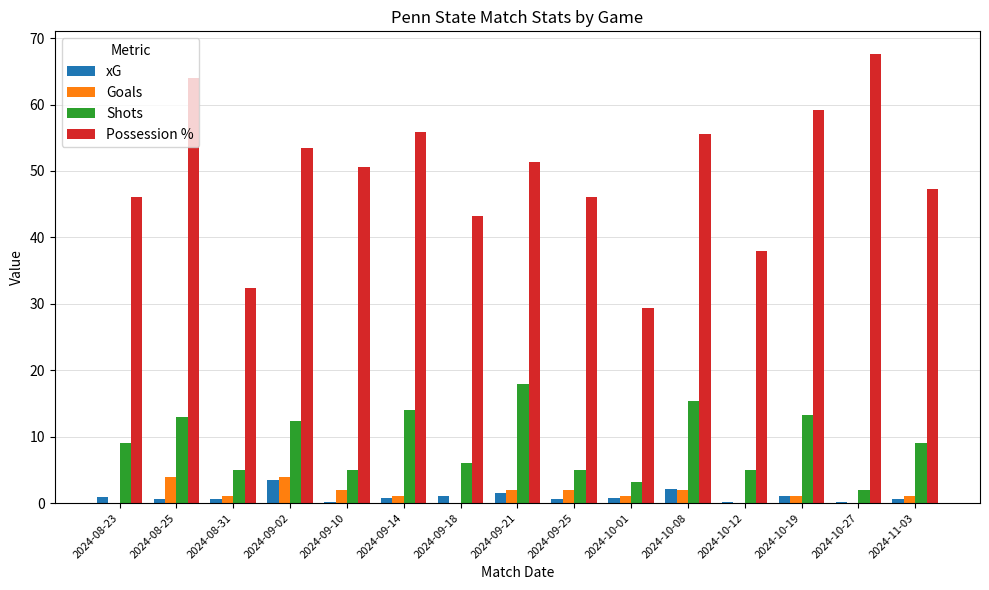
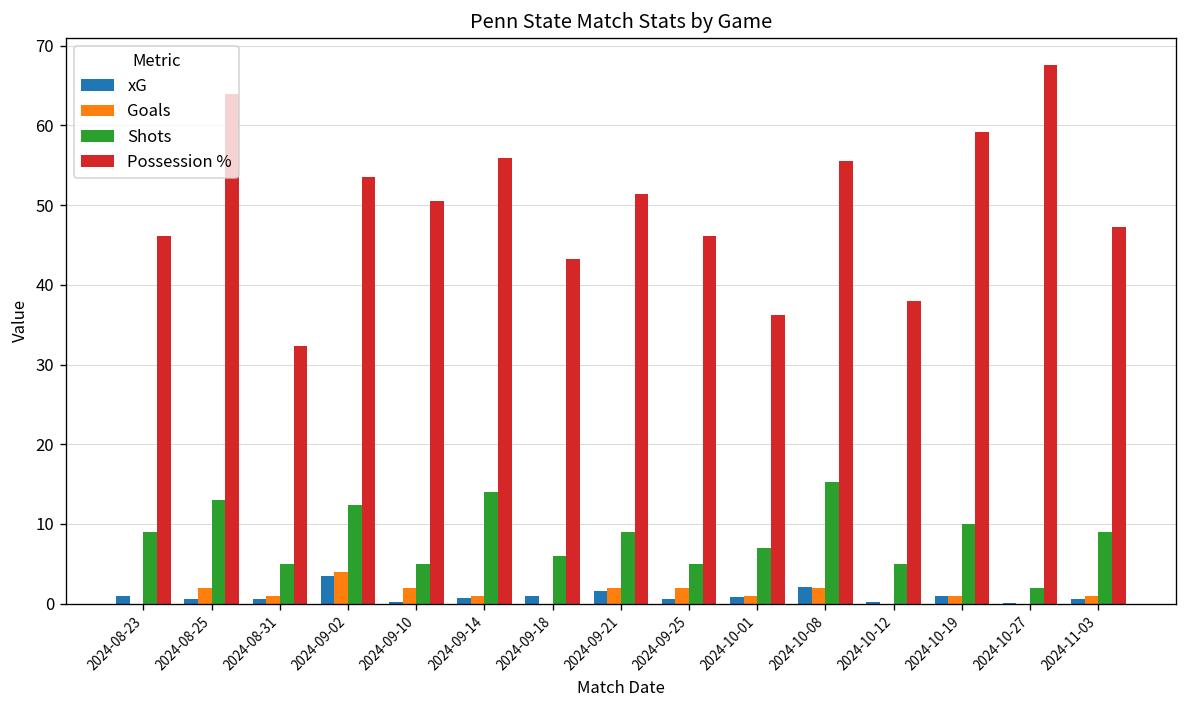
  {
    "xG": {
      "2024-08-23": 1,
      "2024-08-25": 1,
      "2024-08-31": 1,
      "2024-09-02": 4,
      "2024-09-14": 1,
      "2024-09-18": 1,
      "2024-09-21": 2,
      "2024-09-25": 1,
      "2024-10-01": 1,
      "2024-10-08": 2,
      "2024-10-19": 1,
      "2024-11-03": 1
    },
    "Goals": {
      "2024-08-23": 0,
-     "2024-08-25": 4,
+     "2024-08-25": 2,
      "2024-08-31": 1,
      "2024-09-02": 4,
      "2024-09-10": 2,
      "2024-09-14": 1,
      "2024-09-18": 0,
      "2024-09-21": 2,
      "2024-09-25": 2,
      "2024-10-01": 1,
      "2024-10-08": 2,
      "2024-10-12": 0,
      "2024-10-19": 1,
      "2024-10-27": 0,
      "2024-11-03": 1
    },
    "Shots": {
      "2024-08-23": 9,
      "2024-08-25": 13,
      "2024-08-31": 5,
      "2024-09-02": 12,
      "2024-09-10": 5,
      "2024-09-14": 14,
      "2024-09-18": 6,
-     "2024-09-21": 18,
+     "2024-09-21": 9,
      "2024-09-25": 5,
-     "2024-10-01": 3,
+     "2024-10-01": 7,
      "2024-10-08": 15,
      "2024-10-12": 5,
-     "2024-10-19": 13,
+     "2024-10-19": 10,
      "2024-10-27": 2,
      "2024-11-03": 9
    },
    "Possession %": {
      "2024-08-23": 46,
      "2024-08-31": 32,
      "2024-09-02": 53,
      "2024-09-10": 51,
      "2024-09-14": 56,
      "2024-09-18": 43,
      "2024-09-21": 51,
      "2024-09-25": 46,
-     "2024-10-01": 29,
+     "2024-10-01": 36,
      "2024-10-08": 56,
      "2024-10-12": 38,
      "2024-10-19": 59,
      "2024-10-27": 68,
      "2024-11-03": 47
    }
  }
